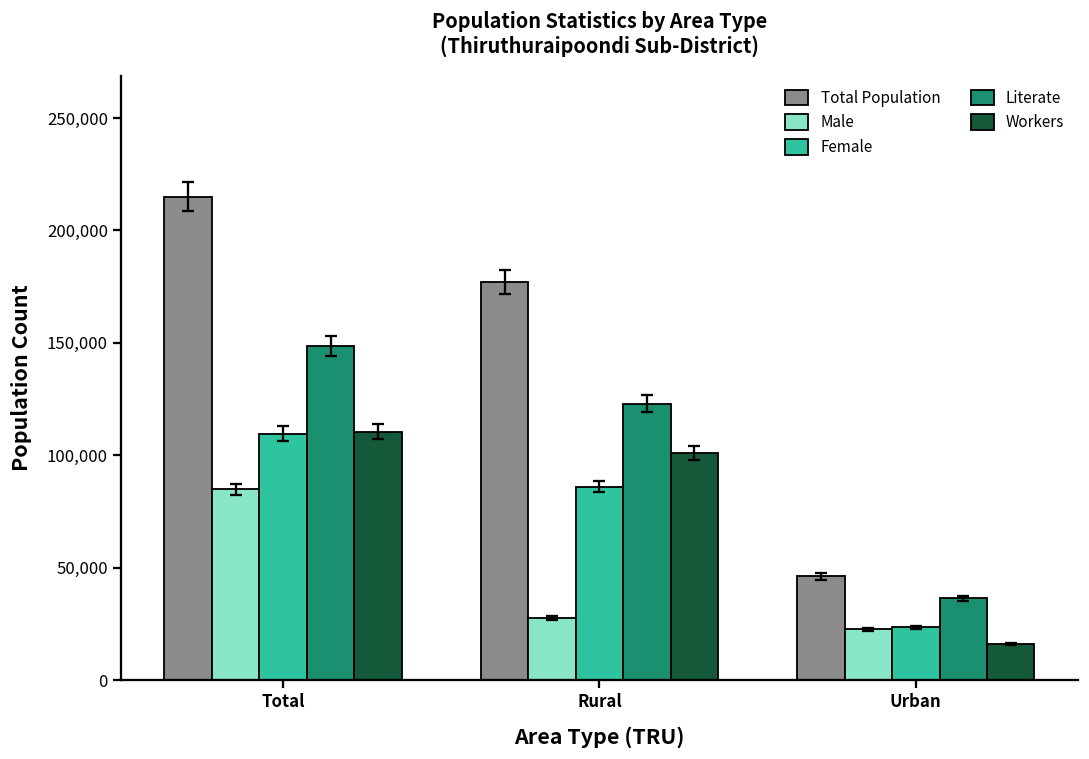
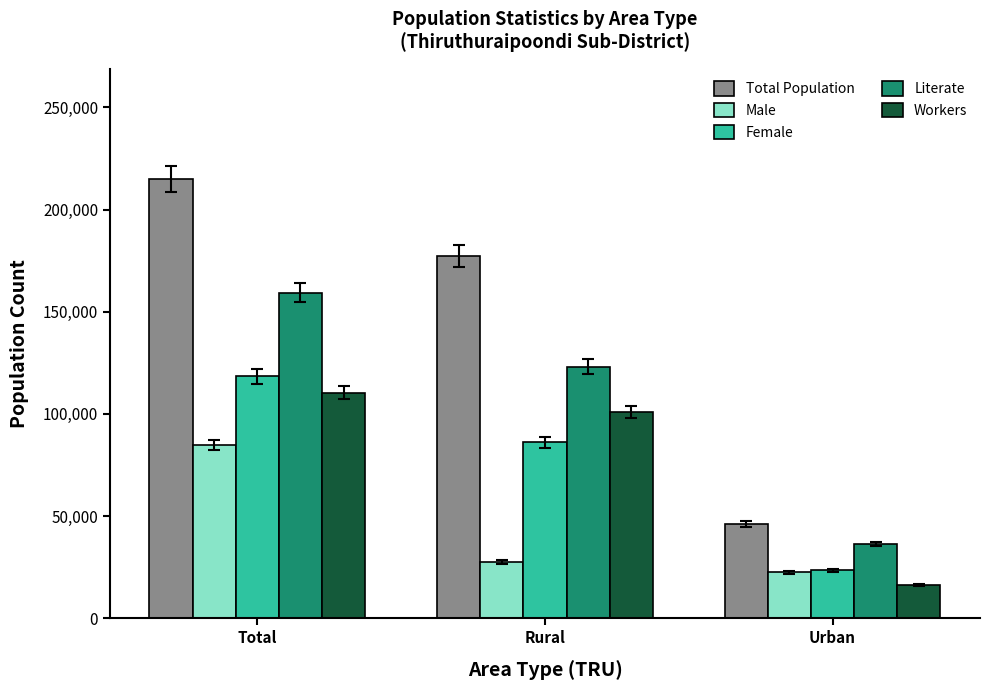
  {
    "Total Population": {
      "Total": "215,000",
      "Rural": "177,000",
      "Urban": "46,000"
    },
    "Male": {
      "Total": "85,000",
      "Rural": "27,000",
      "Urban": "23,000"
    },
    "Female": {
-     "Total": "110,000",
+     "Total": "118,000",
      "Rural": "86,000",
      "Urban": "24,000"
    },
    "Literate": {
-     "Total": "148,000",
+     "Total": "159,000",
      "Rural": "123,000",
      "Urban": "36,000"
    },
    "Workers": {
      "Total": "110,000",
      "Rural": "101,000",
      "Urban": "16,000"
    }
  }
